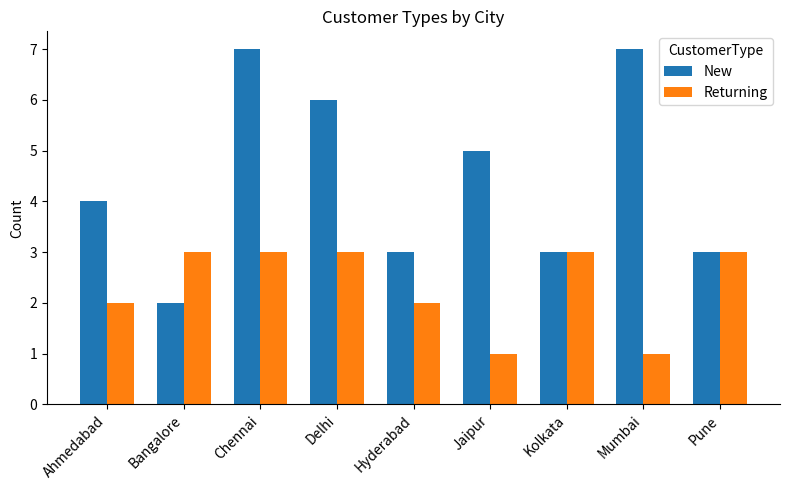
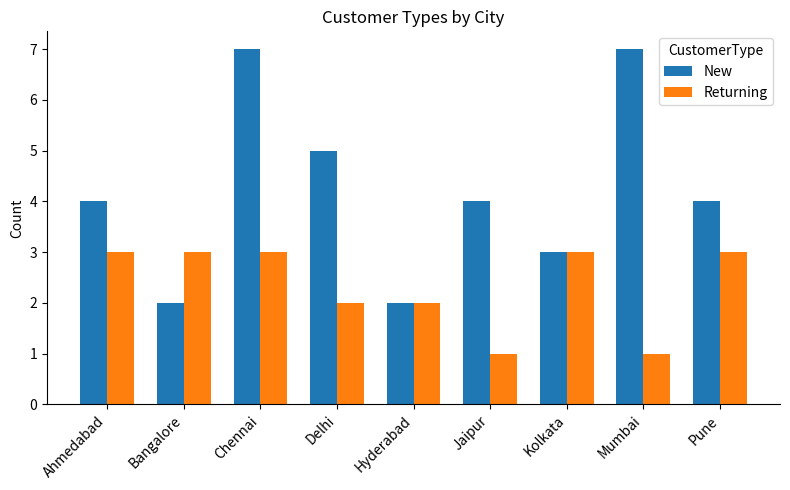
  {
    "New": {
      "Ahmedabad": 4,
      "Bangalore": 2,
      "Chennai": 7,
-     "Delhi": 6,
-     "Hyderabad": 3,
-     "Jaipur": 5,
+     "Delhi": 5,
+     "Hyderabad": 2,
+     "Jaipur": 4,
      "Kolkata": 3,
      "Mumbai": 7,
-     "Pune": 3
+     "Pune": 4
    },
    "Returning": {
-     "Ahmedabad": 2,
+     "Ahmedabad": 3,
      "Bangalore": 3,
      "Chennai": 3,
-     "Delhi": 3,
+     "Delhi": 2,
      "Hyderabad": 2,
      "Jaipur": 1,
      "Kolkata": 3,
      "Mumbai": 1,
      "Pune": 3
    }
  }
